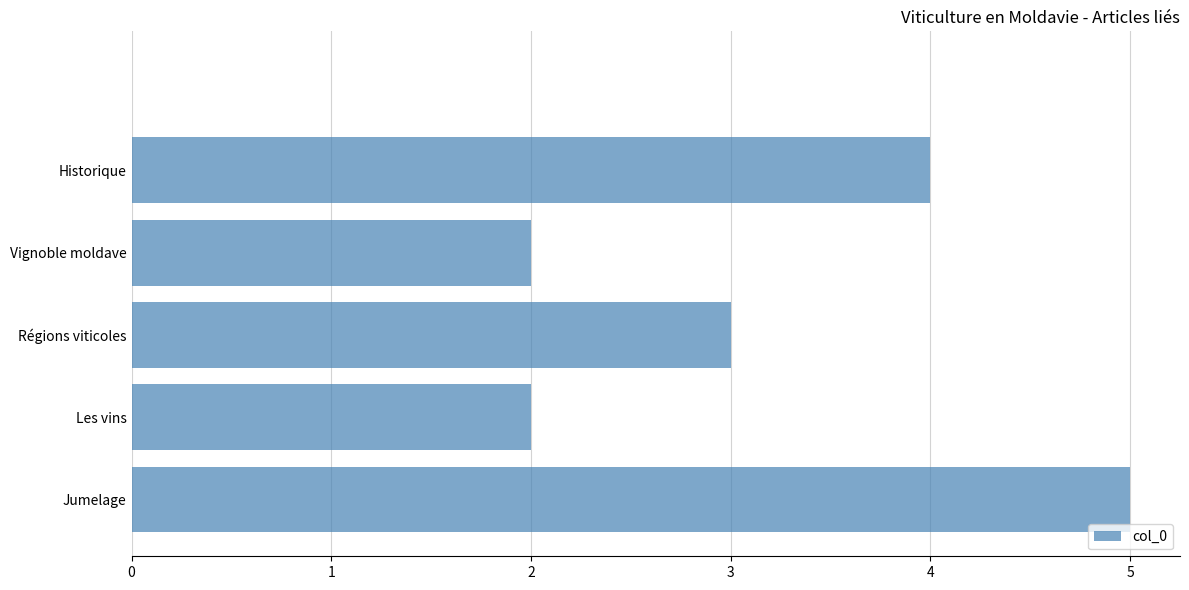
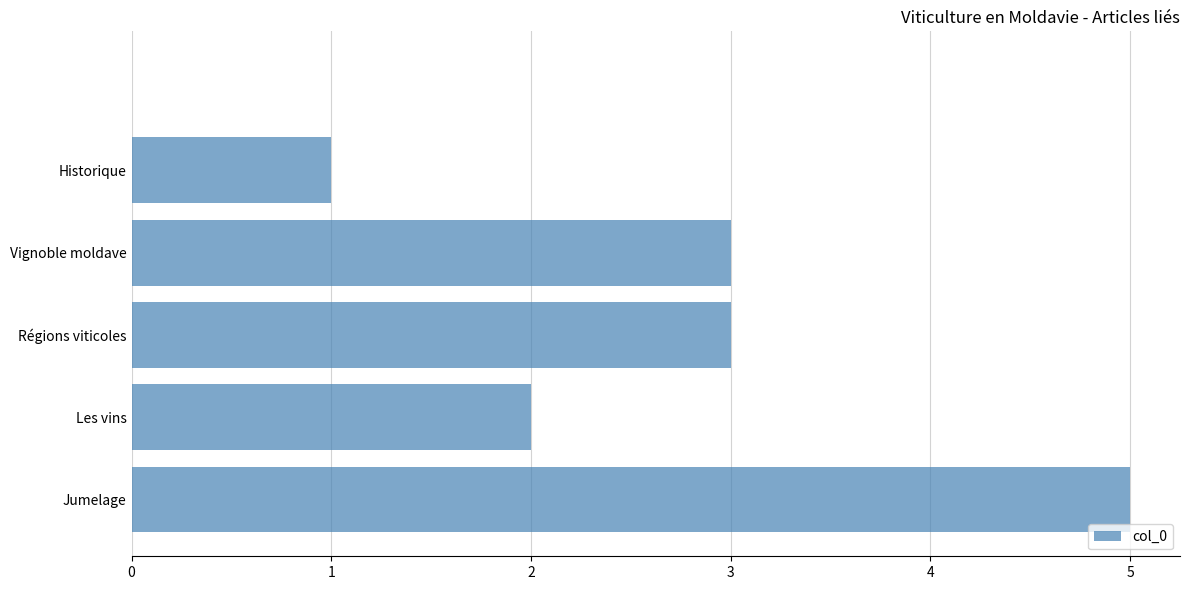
  {
-   "Historique": 4,
-   "Vignoble moldave": 2,
+   "Historique": 1,
+   "Vignoble moldave": 3,
    "Régions viticoles": 3,
    "Les vins": 2,
    "Jumelage": 5
  }
